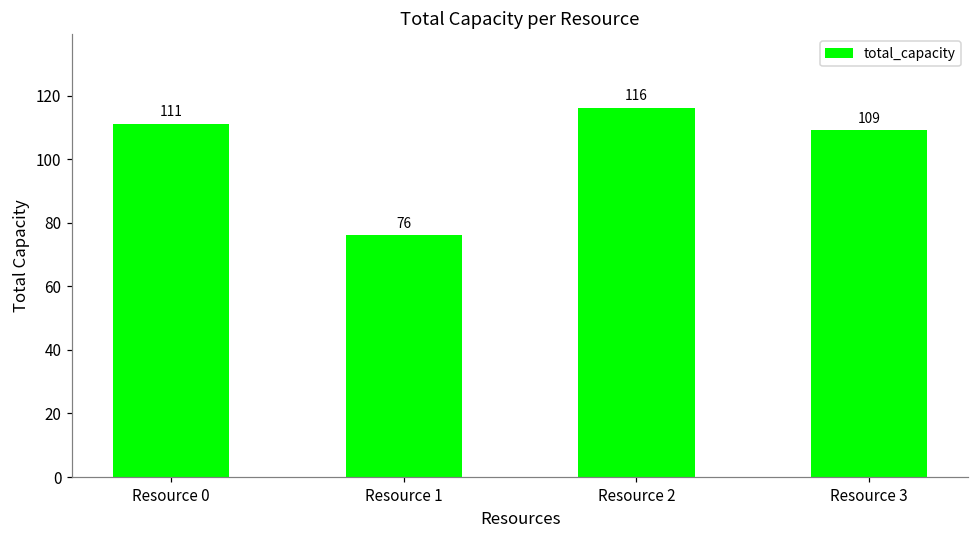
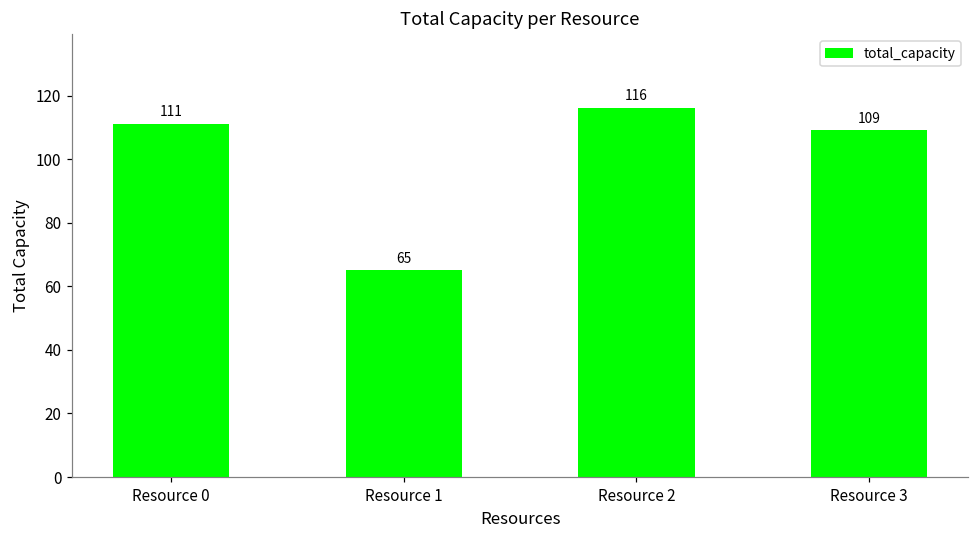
  {
    "Resource 0": 111,
-   "Resource 1": 76,
+   "Resource 1": 65,
    "Resource 2": 116,
    "Resource 3": 109
  }
